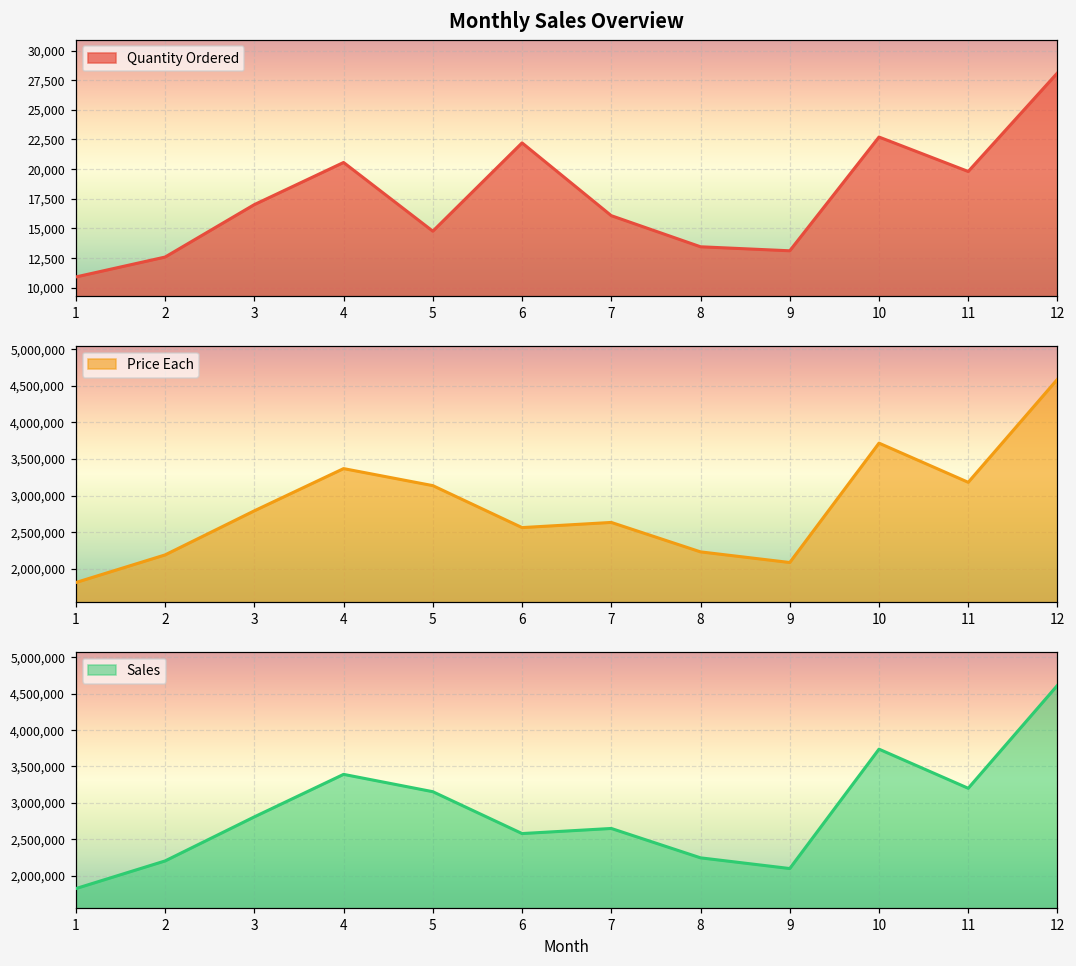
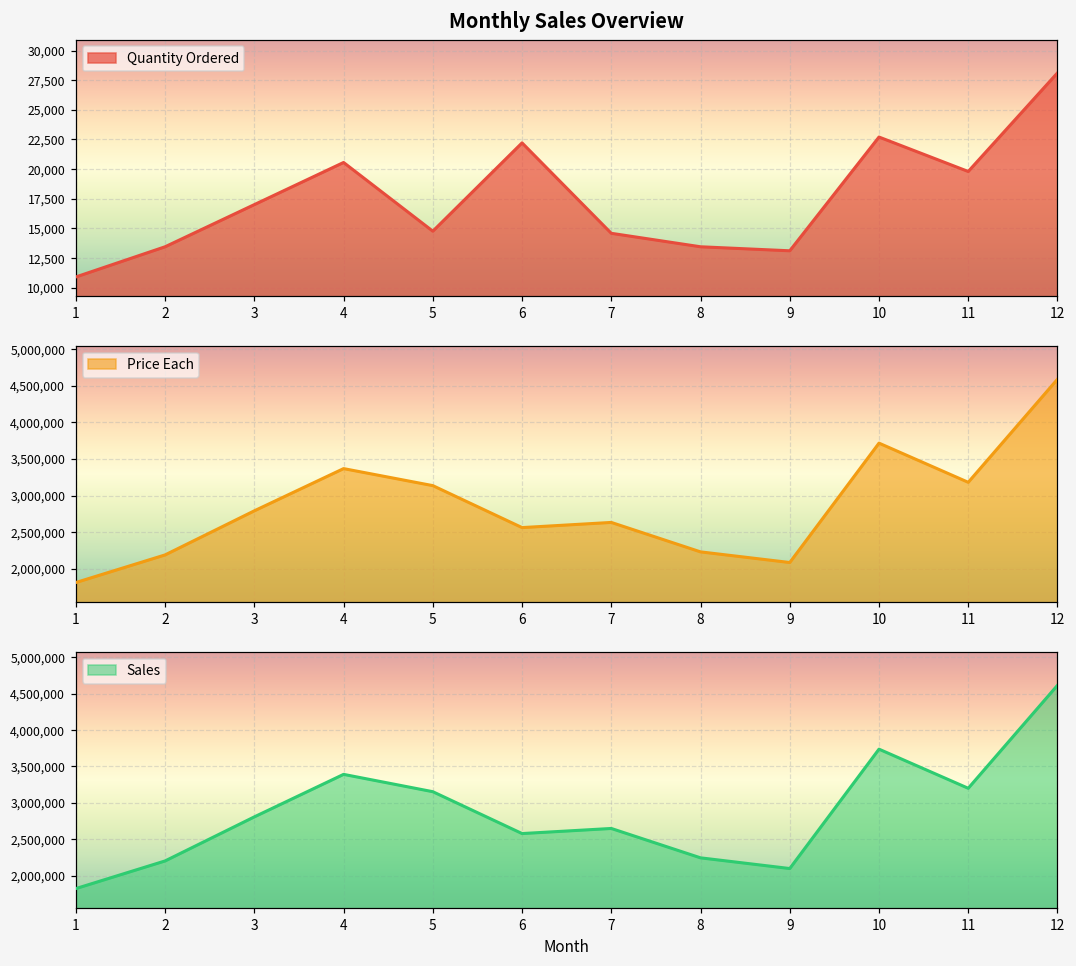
  {
    "Monthly Sales Overview": {
      "1": "10,900",
-     "2": "12,600",
+     "2": "13,400",
      "3": "17,000",
      "4": "20,600",
      "5": "14,800",
      "6": "22,200",
-     "7": "16,100",
+     "7": "14,600",
      "8": "13,400",
      "9": "13,100",
      "10": "22,700",
      "11": "19,800",
      "12": "28,100"
    }
  }
